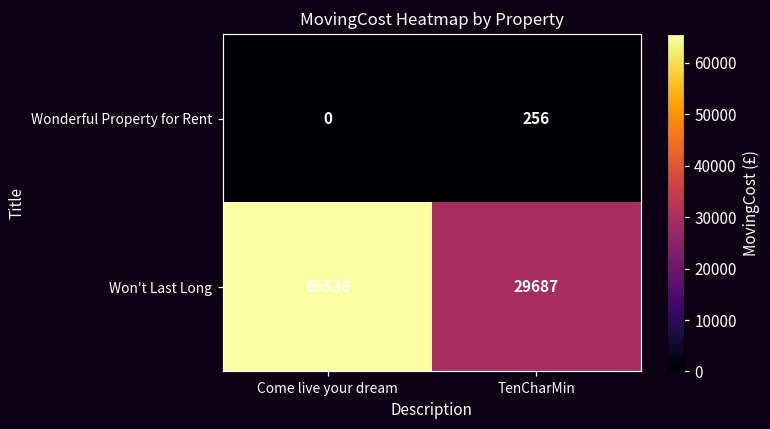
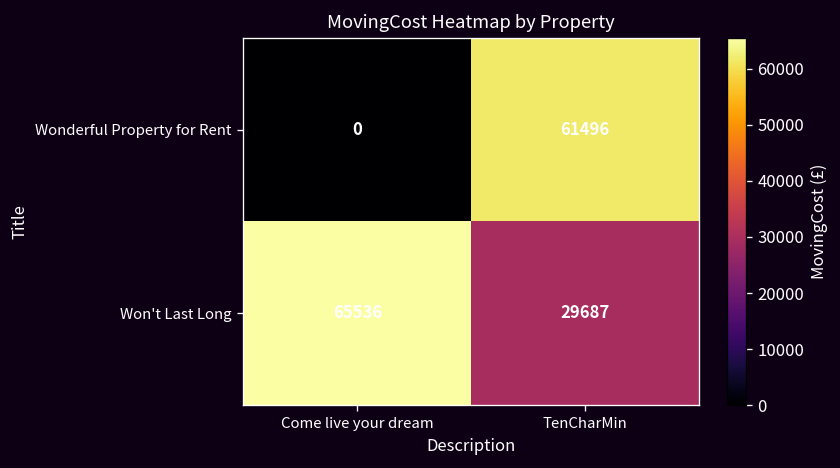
  {
    "Wonderful Property for Rent": {
      "Come live your dream": 0,
-     "TenCharMin": 256
+     "TenCharMin": 61496
    },
    "Won't Last Long": {
      "Come live your dream": 65536,
      "TenCharMin": 29687
    }
  }
